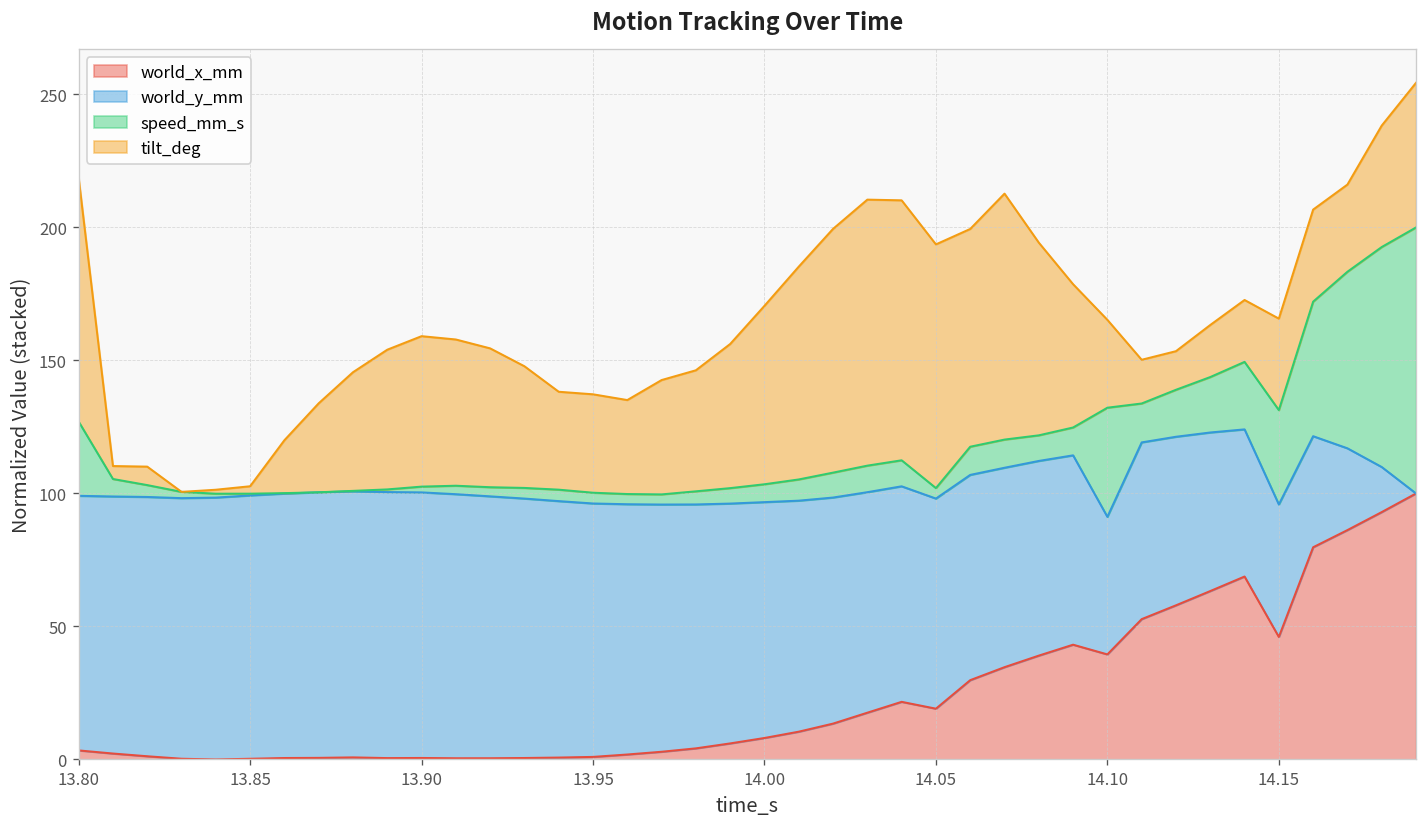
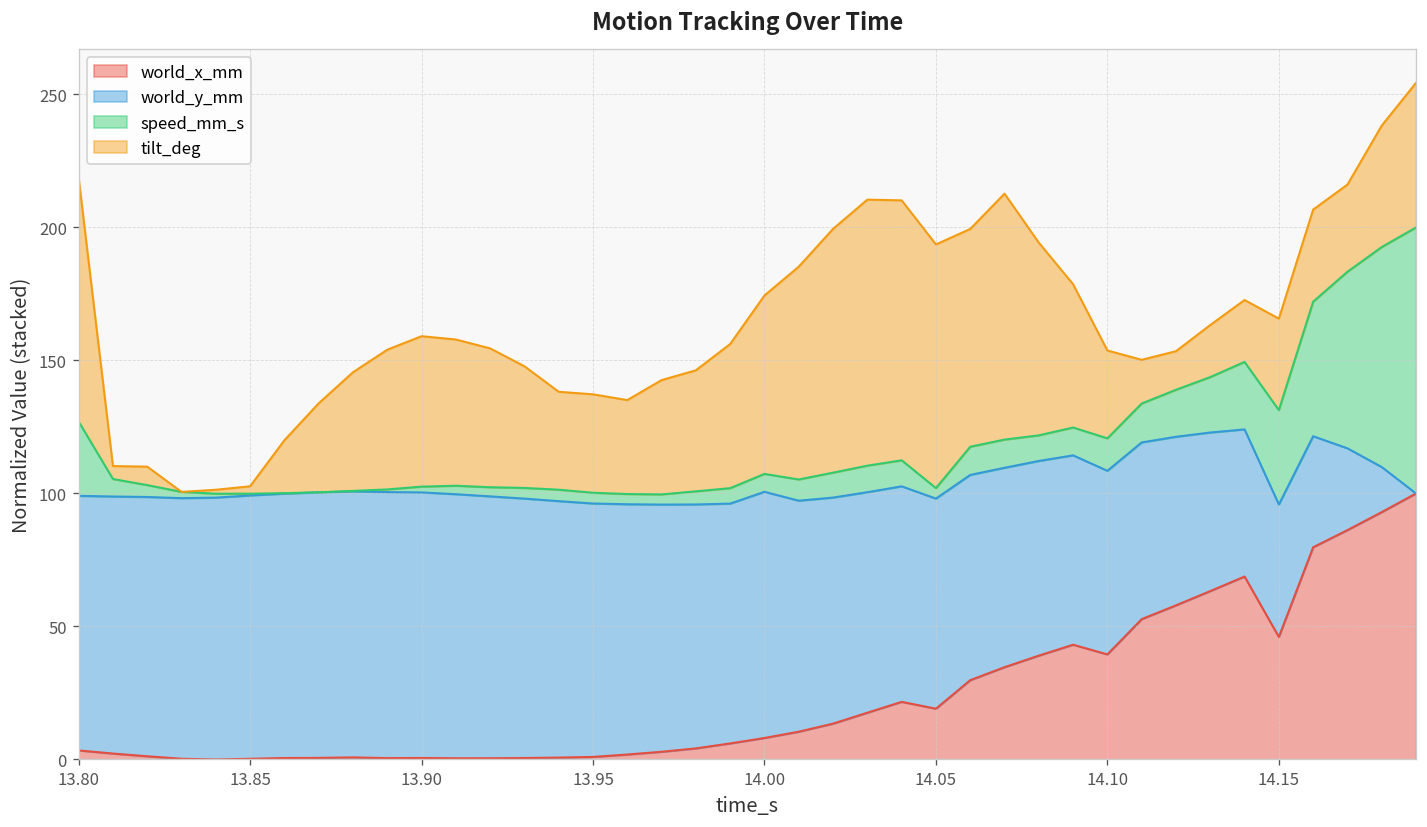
  {
    "world_x_mm": {
      "13.80": 3,
      "13.85": 0,
      "13.90": 1,
      "13.95": 1,
      "14.00": 8,
      "14.05": 19,
      "14.10": 39,
      "14.15": 46
    },
    "world_y_mm": {
      "13.80": 96,
      "13.90": 100,
      "13.95": 95,
-     "14.00": 89,
+     "14.00": 93,
      "14.05": 79,
-     "14.10": 52,
+     "14.10": 69,
      "14.15": 50
    },
    "speed_mm_s": {
      "13.80": 28,
      "13.90": 2,
      "13.95": 4,
      "14.00": 7,
      "14.05": 4,
-     "14.10": 41,
+     "14.10": 12,
      "14.15": 35
    },
    "tilt_deg": {
      "13.80": 92,
      "13.85": 3,
      "13.90": 57,
      "13.95": 37,
      "14.00": 67,
      "14.05": 92,
      "14.10": 33,
      "14.15": 34
    }
  }
